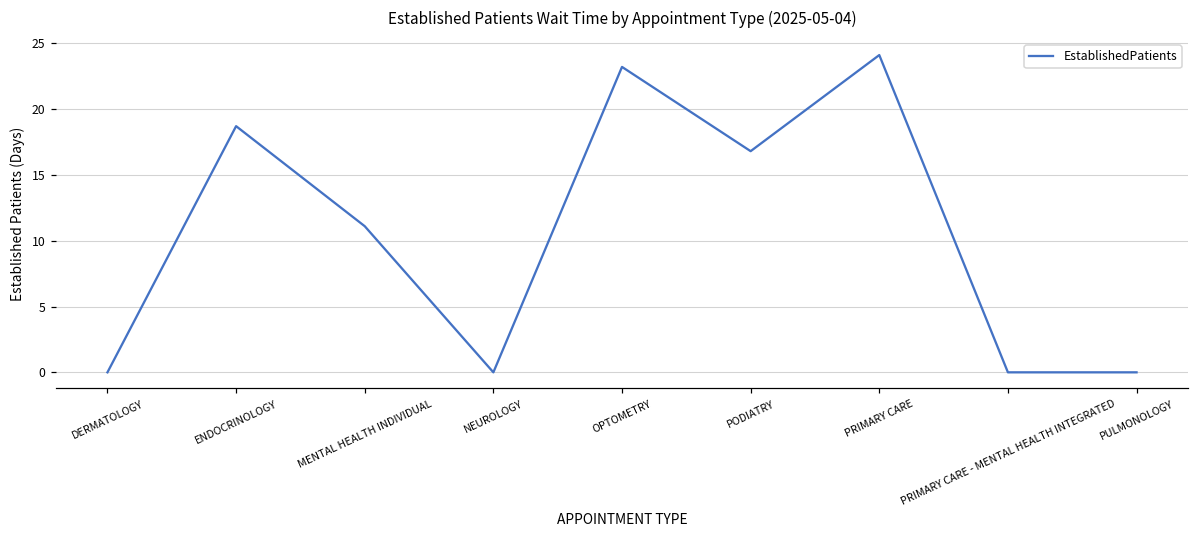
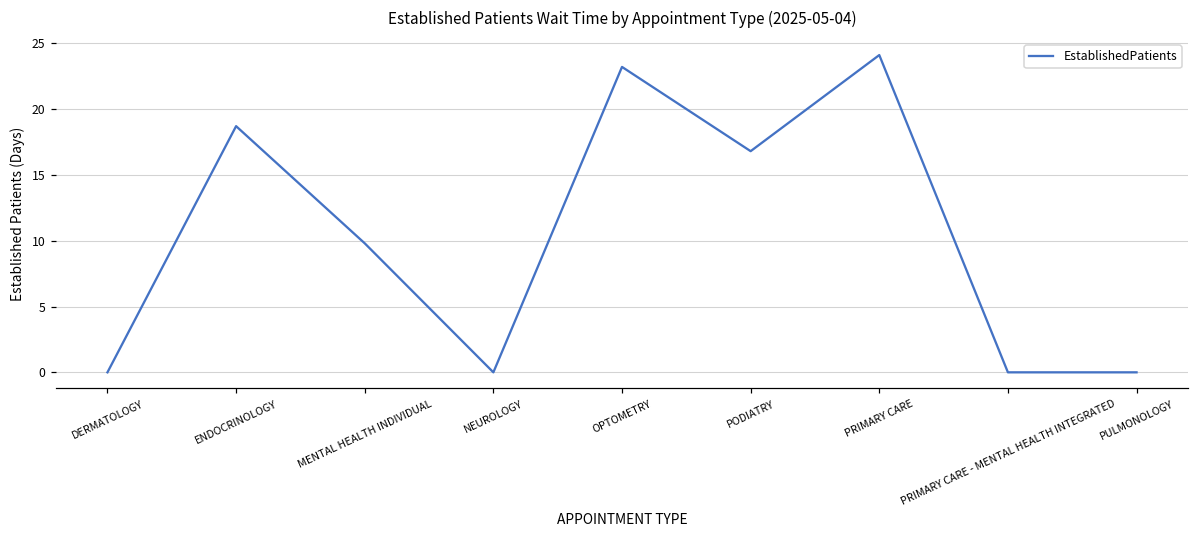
  {
    "DERMATOLOGY": 0.0,
    "ENDOCRINOLOGY": 18.7,
-   "MENTAL HEALTH INDIVIDUAL": 11.1,
+   "MENTAL HEALTH INDIVIDUAL": 9.8,
    "NEUROLOGY": 0.0,
    "OPTOMETRY": 23.2,
    "PODIATRY": 16.8,
    "PRIMARY CARE": 24.1,
    "PRIMARY CARE - MENTAL HEALTH INTEGRATED": 0.0,
    "PULMONOLOGY": 0.0
  }
